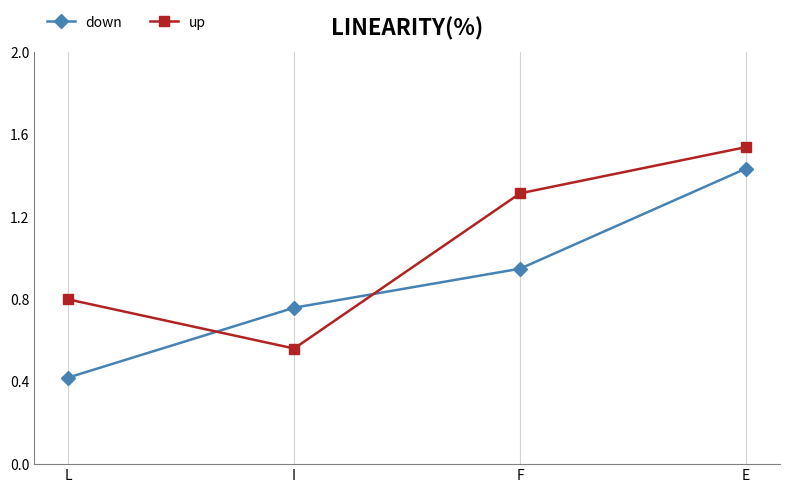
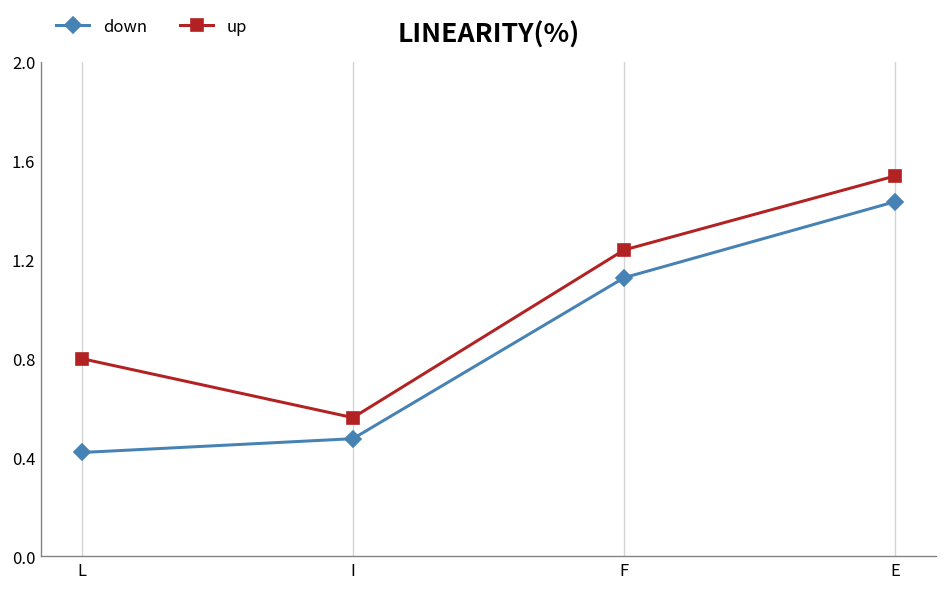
  {
    "down": {
      "L": 0.42,
-     "I": 0.76,
-     "F": 0.95,
+     "I": 0.48,
+     "F": 1.13,
      "E": 1.44
    },
    "up": {
      "L": 0.80,
      "I": 0.56,
-     "F": 1.32,
+     "F": 1.24,
      "E": 1.54
    }
  }
